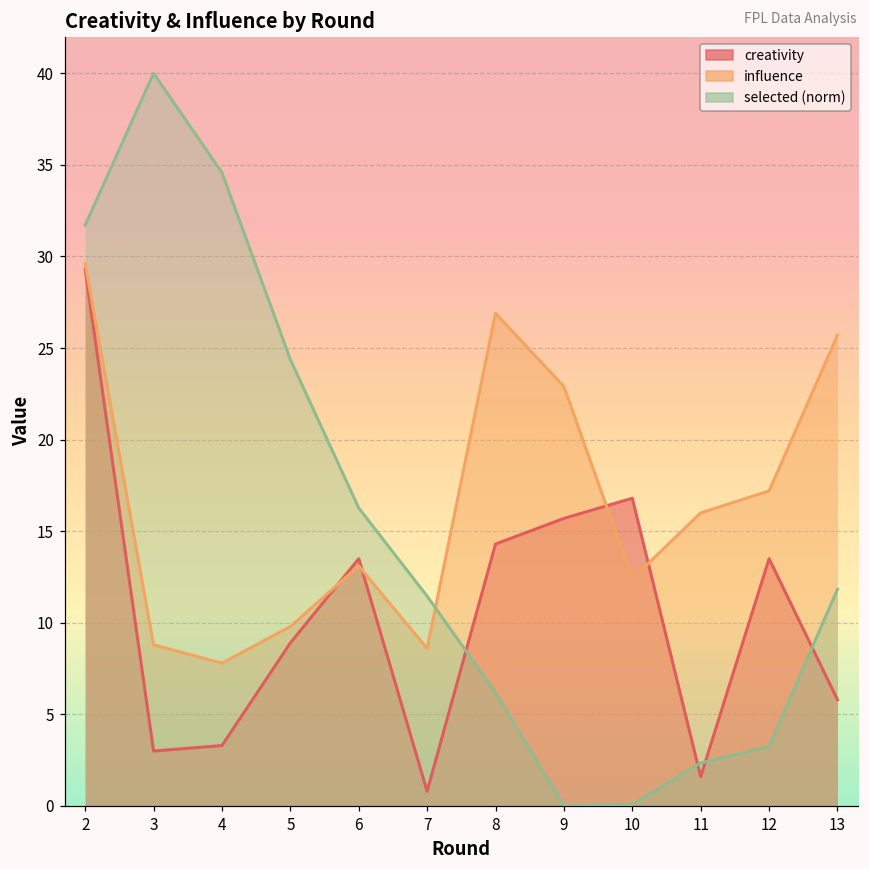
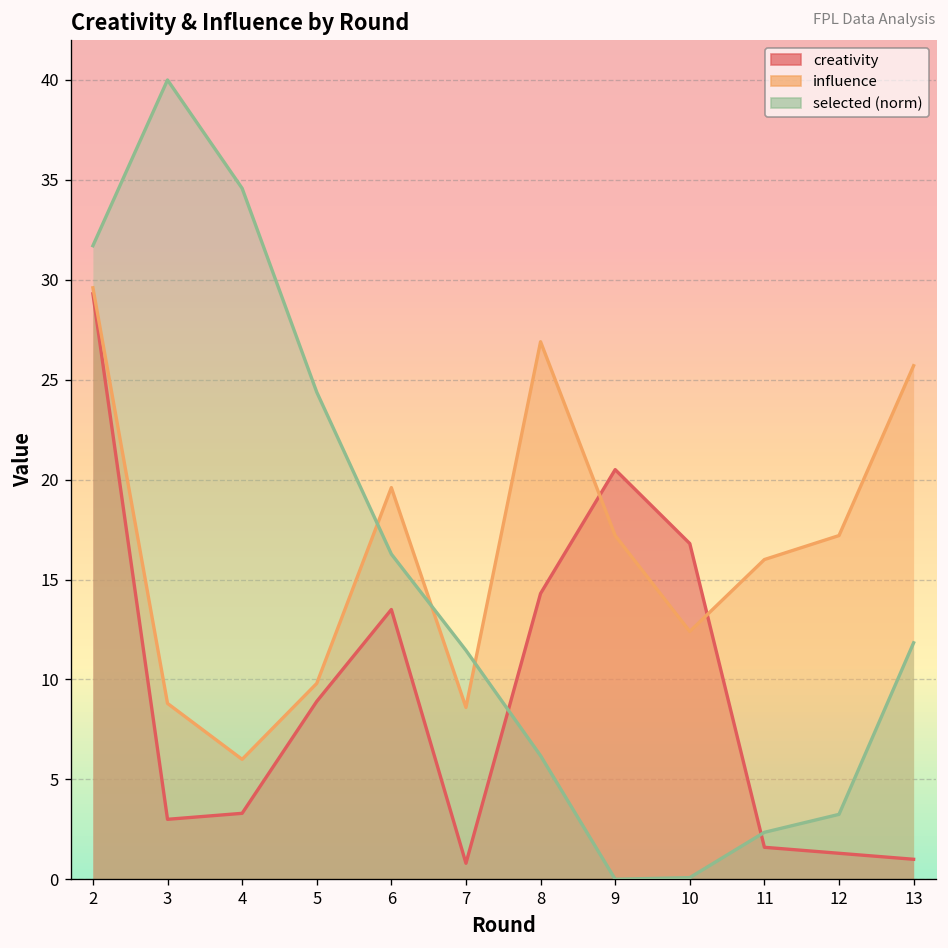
  {
    "creativity": {
      "2": 29.3,
      "3": 3.0,
      "4": 3.3,
      "5": 8.9,
      "6": 13.5,
      "7": 0.8,
      "8": 14.3,
-     "9": 15.7,
+     "9": 20.5,
      "10": 16.8,
      "11": 1.6,
-     "12": 13.5,
-     "13": 5.8
+     "12": 1.3,
+     "13": 1.0
    },
    "influence": {
      "2": 29.6,
      "3": 8.8,
-     "4": 7.8,
+     "4": 6.0,
      "5": 9.8,
-     "6": 13.1,
+     "6": 19.6,
      "7": 8.6,
      "8": 26.9,
-     "9": 22.9,
+     "9": 17.2,
      "10": 12.4,
      "11": 16.0,
      "12": 17.2,
      "13": 25.7
    }
  }
